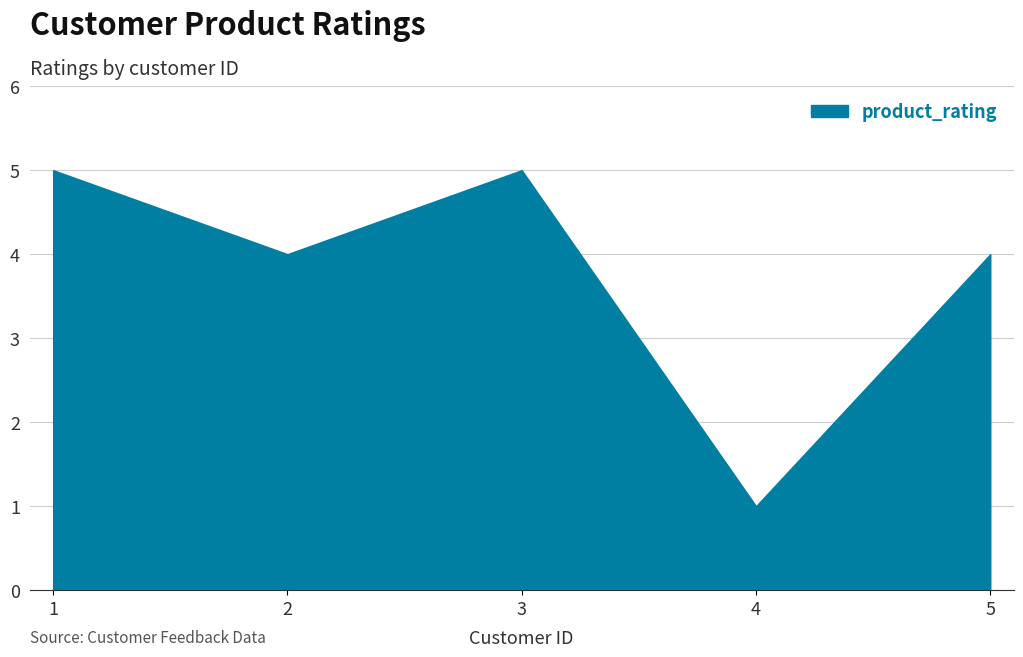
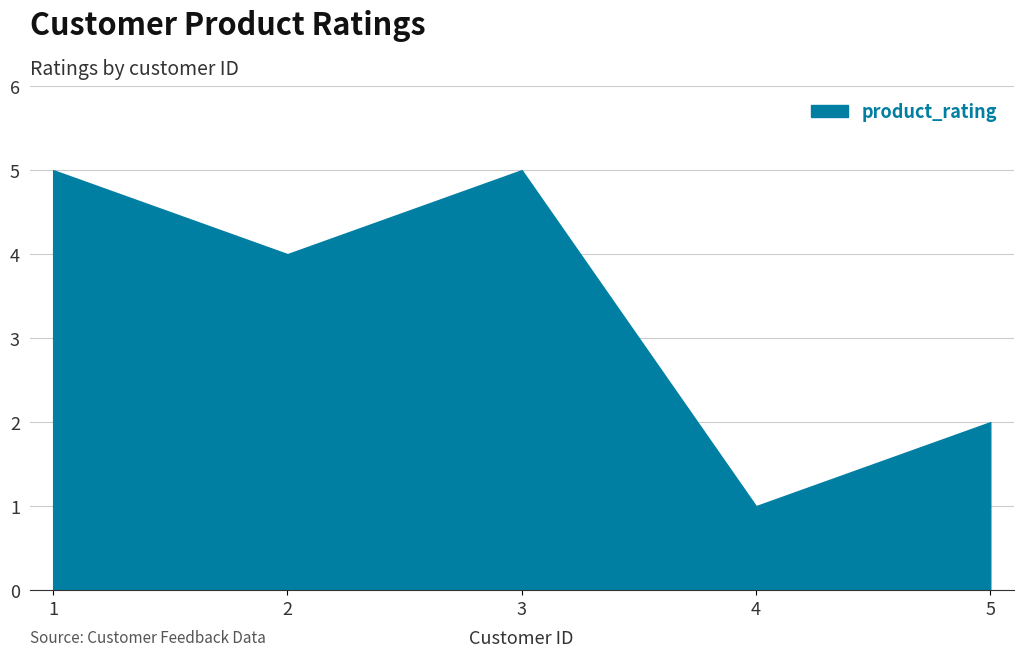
  {
    "1": 5,
    "2": 4,
    "3": 5,
    "4": 1,
-   "5": 4
+   "5": 2
  }
